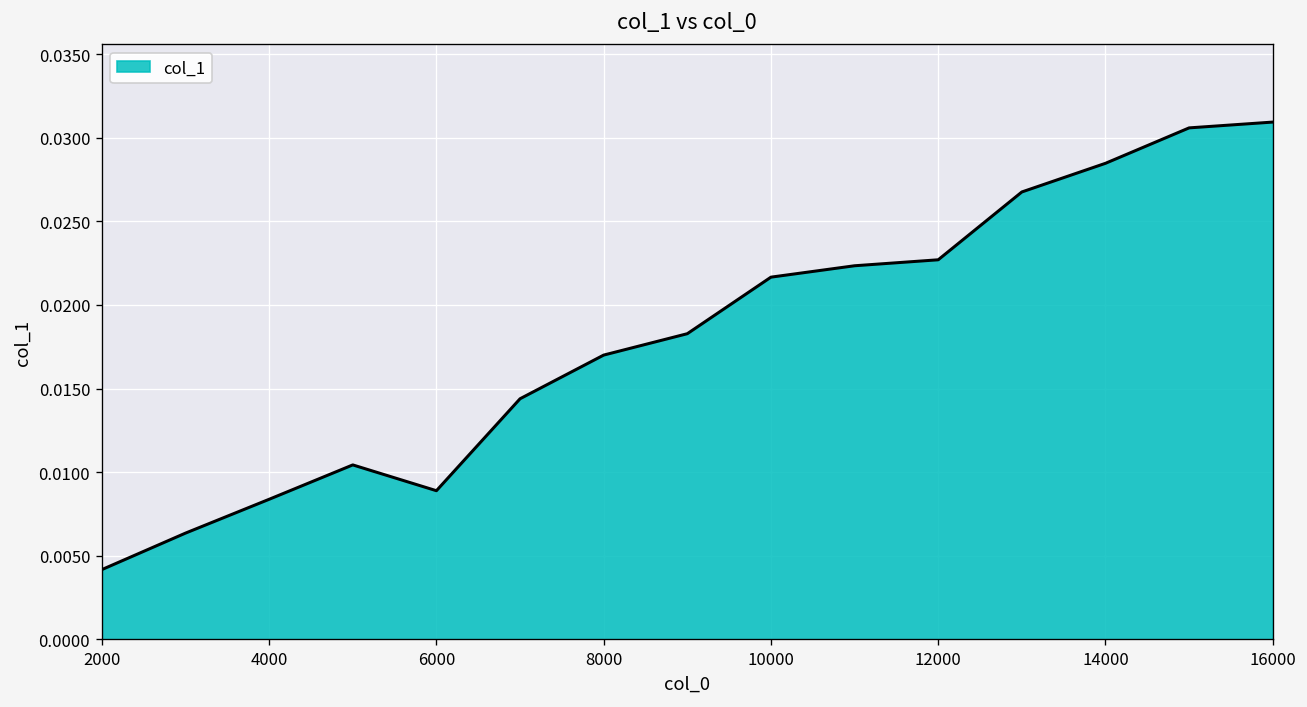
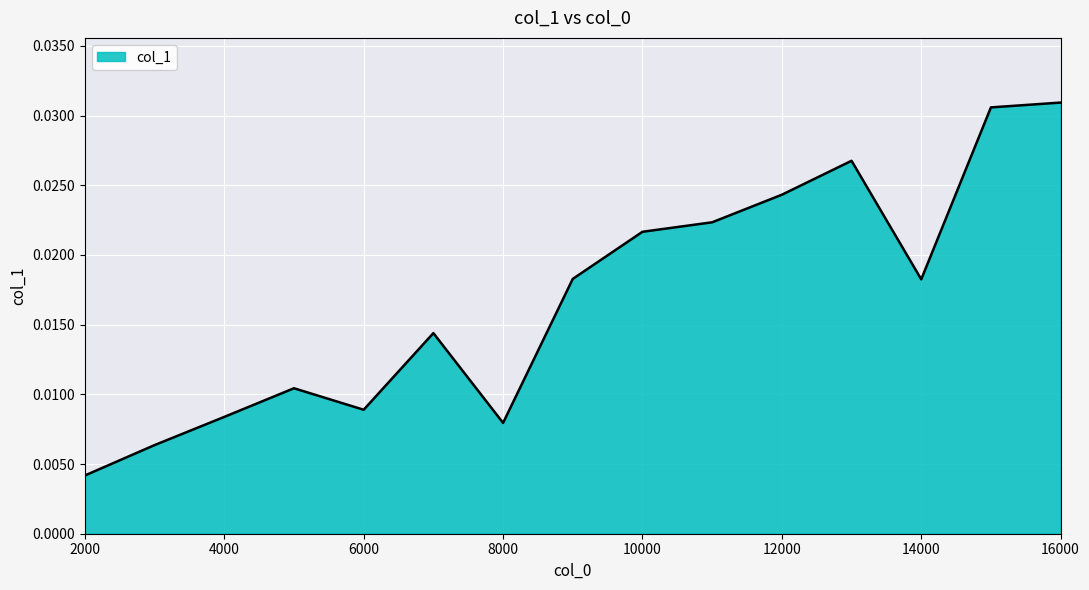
  {
    "2000": 0.0042,
    "4000": 0.0084,
    "6000": 0.0089,
-   "8000": 0.0170,
+   "8000": 0.0080,
    "10000": 0.0217,
-   "12000": 0.0227,
-   "14000": 0.0285,
+   "12000": 0.0243,
+   "14000": 0.0183,
    "16000": 0.0309
  }
